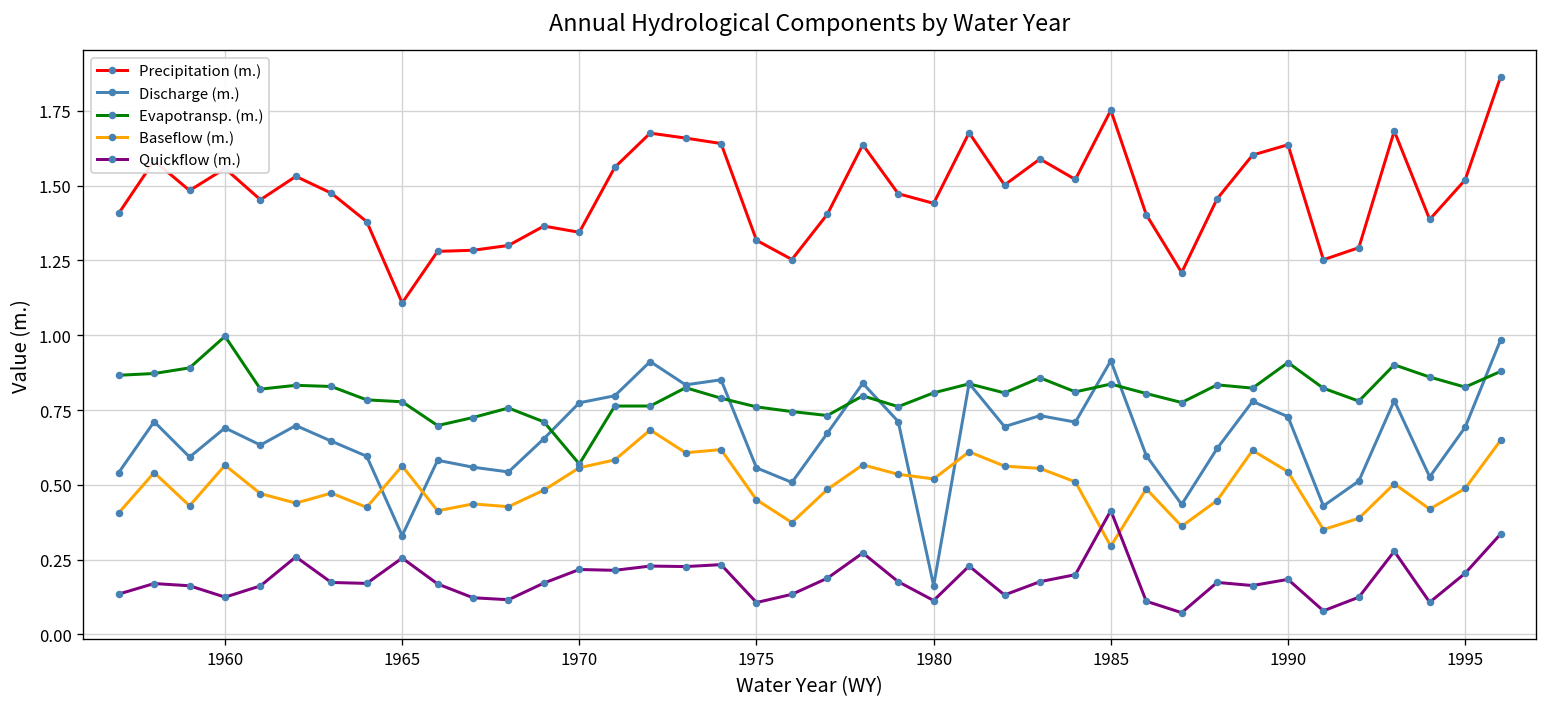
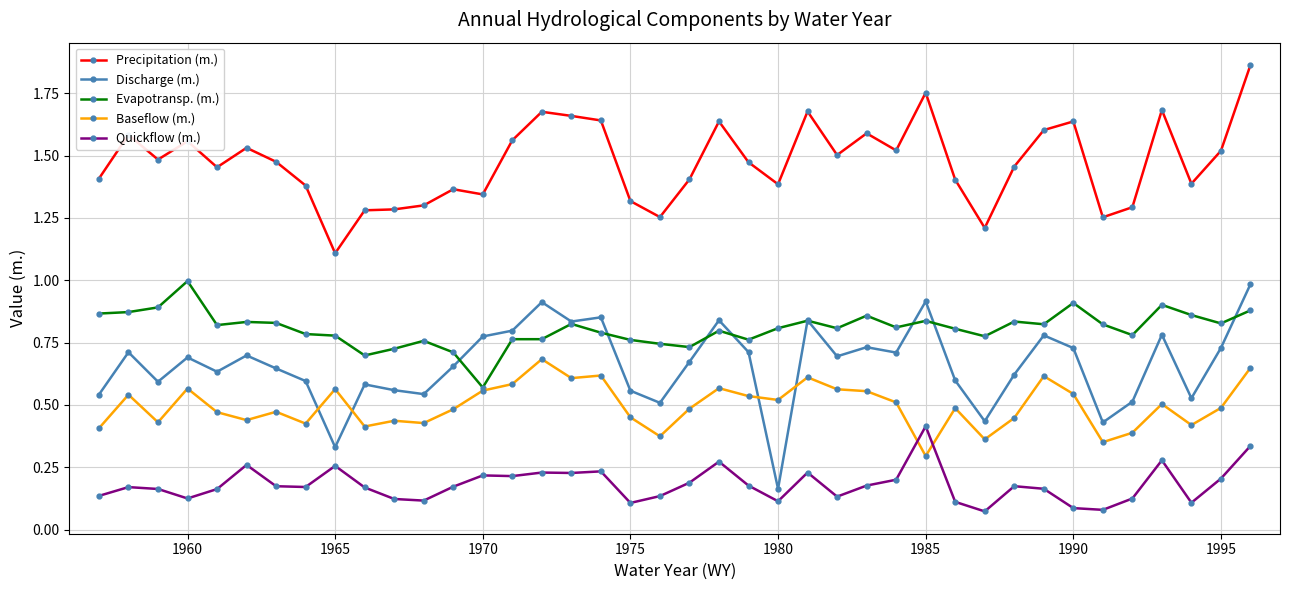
  {
    "Precipitation (m.)": {
      "1965": 1.11,
      "1970": 1.34,
      "1975": 1.32,
-     "1980": 1.44,
+     "1980": 1.38,
      "1985": 1.75,
      "1990": 1.64,
      "1995": 1.52
    },
    "Discharge (m.)": {
      "1960": 0.69,
      "1965": 0.33,
      "1970": 0.77,
      "1975": 0.56,
      "1980": 0.16,
      "1985": 0.92,
      "1990": 0.73,
-     "1995": 0.69
+     "1995": 0.73
    },
    "Evapotransp. (m.)": {
      "1960": 1.00,
      "1965": 0.78,
      "1970": 0.57,
      "1975": 0.76,
      "1980": 0.81,
      "1985": 0.84,
      "1990": 0.91,
      "1995": 0.83
    },
    "Baseflow (m.)": {
      "1960": 0.57,
      "1965": 0.56,
      "1970": 0.56,
      "1975": 0.45,
      "1980": 0.52,
      "1985": 0.29,
      "1990": 0.54,
      "1995": 0.49
    },
    "Quickflow (m.)": {
      "1960": 0.12,
      "1965": 0.26,
      "1970": 0.22,
      "1975": 0.11,
      "1980": 0.11,
      "1985": 0.41,
-     "1990": 0.18,
+     "1990": 0.09,
      "1995": 0.20
    }
  }
